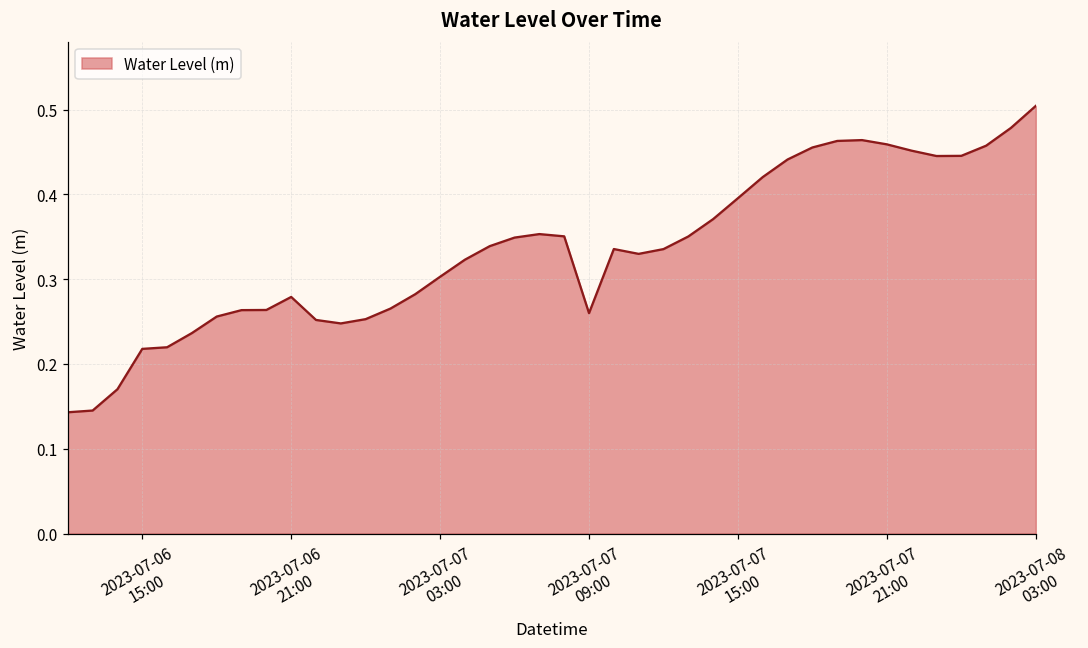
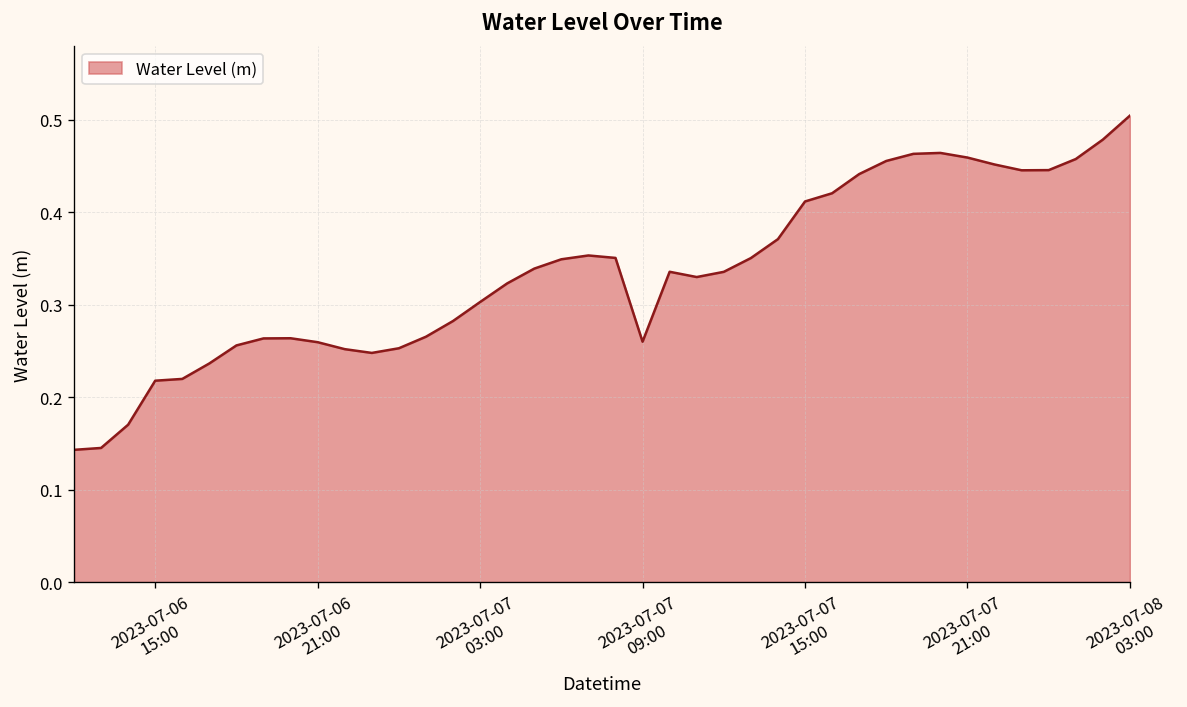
  {
    "2023-07-06 15:00": 0.22,
-   "2023-07-06 21:00": 0.28,
+   "2023-07-06 21:00": 0.26,
    "2023-07-07 03:00": 0.30,
    "2023-07-07 09:00": 0.26,
-   "2023-07-07 15:00": 0.40,
+   "2023-07-07 15:00": 0.41,
    "2023-07-07 21:00": 0.46,
    "2023-07-08 03:00": 0.50
  }
